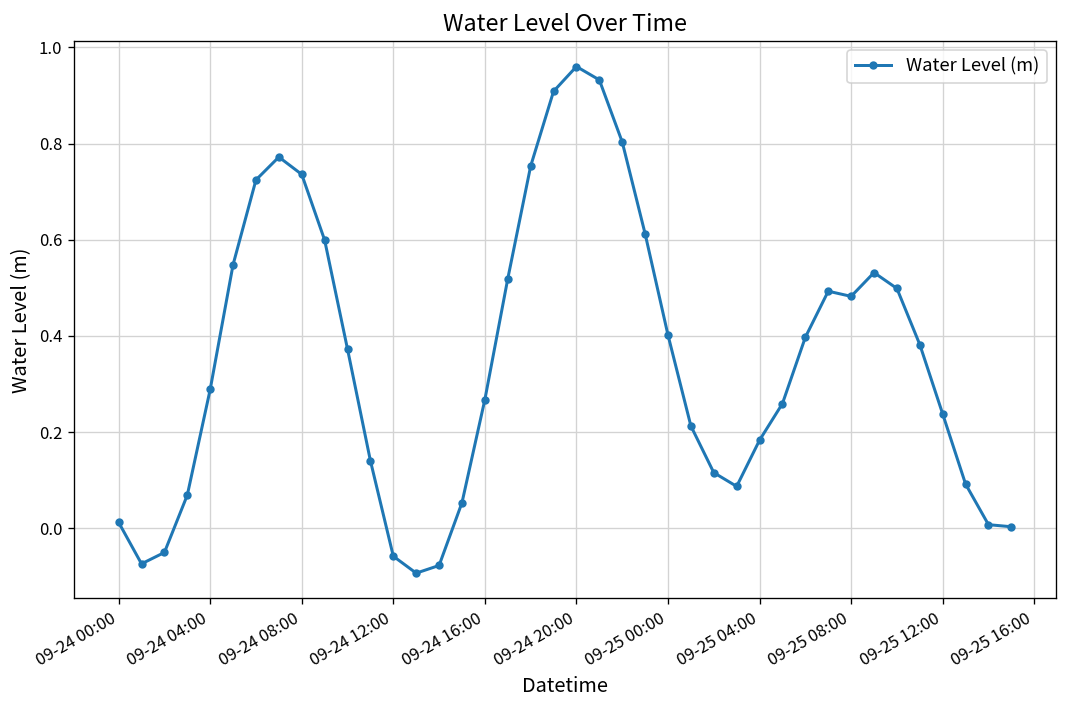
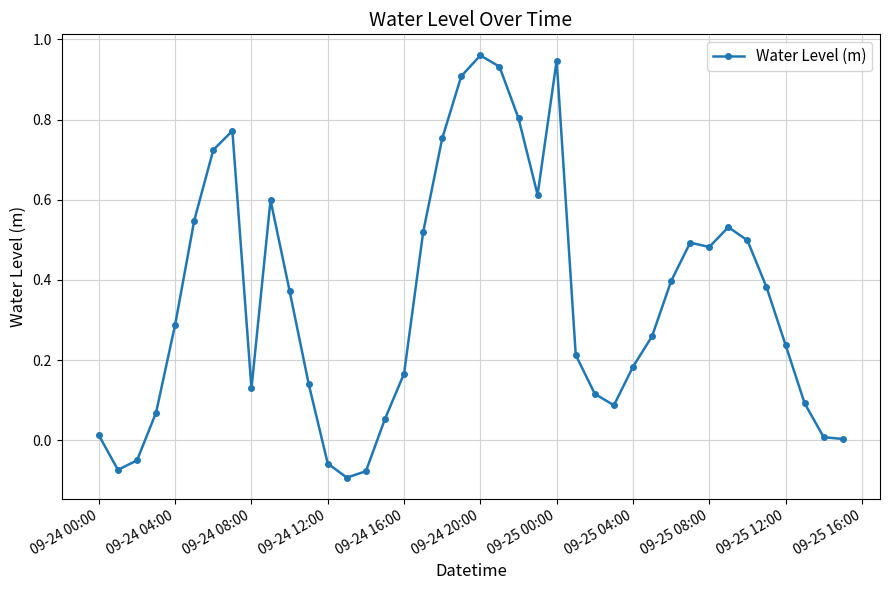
  {
    "09-24 00:00": 0.01,
    "09-24 04:00": 0.29,
-   "09-24 08:00": 0.74,
+   "09-24 08:00": 0.13,
    "09-24 12:00": -0.06,
-   "09-24 16:00": 0.27,
+   "09-24 16:00": 0.17,
    "09-24 20:00": 0.96,
-   "09-25 00:00": 0.40,
+   "09-25 00:00": 0.95,
    "09-25 04:00": 0.18,
    "09-25 08:00": 0.48,
    "09-25 12:00": 0.24
  }
